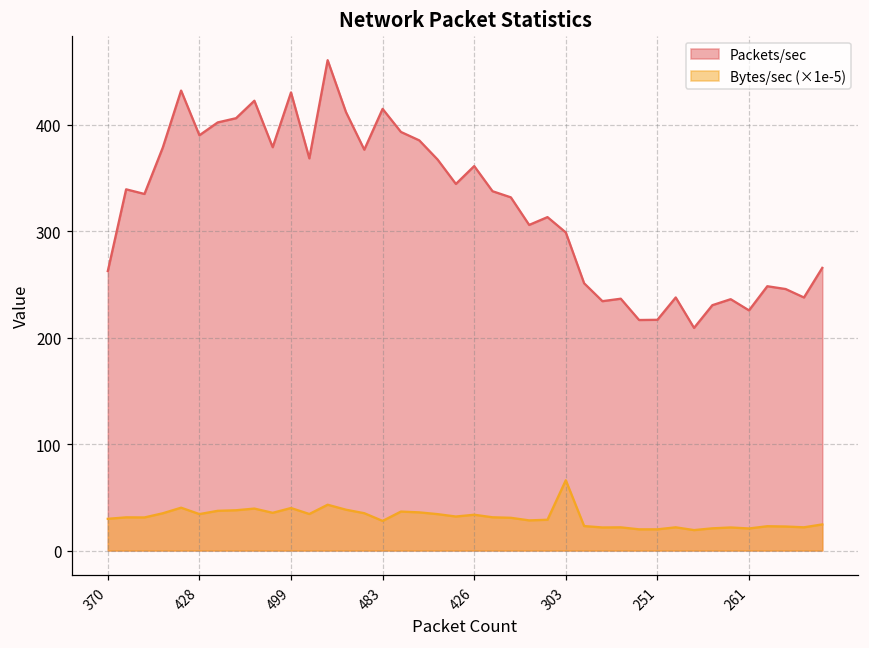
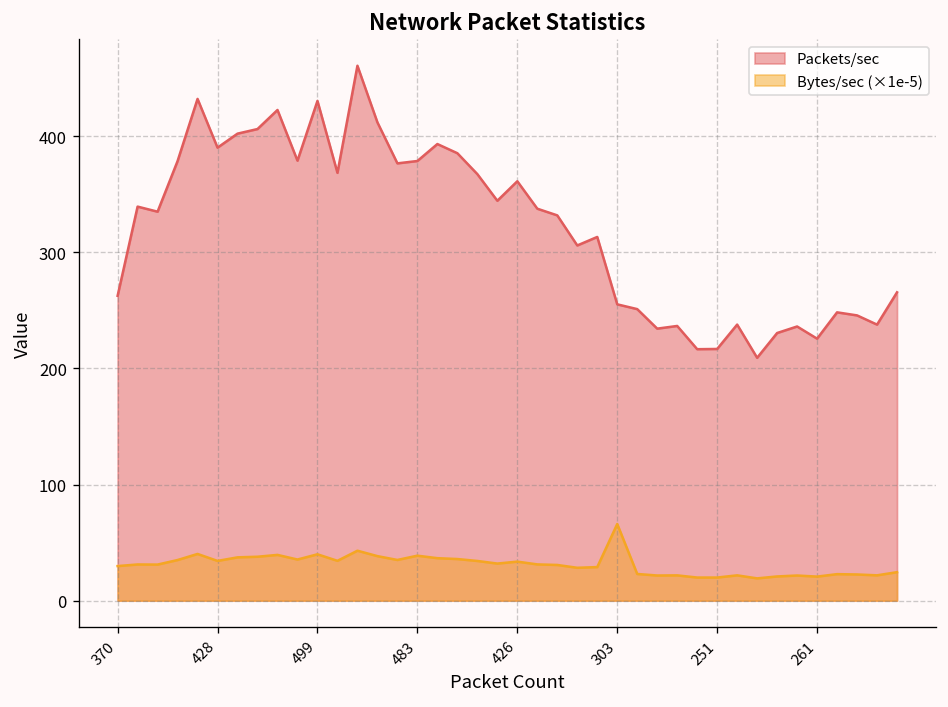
  {
    "Packets/sec": {
      "370": 260,
      "428": 390,
-     "483": 410,
-     "303": 300,
+     "483": 380,
+     "303": 260,
      "261": 230
    },
    "Bytes/sec (×1e-5)": {
      "370": 30,
      "428": 30,
-     "483": 30,
+     "483": 40,
      "303": 70,
      "261": 20
    }
  }
